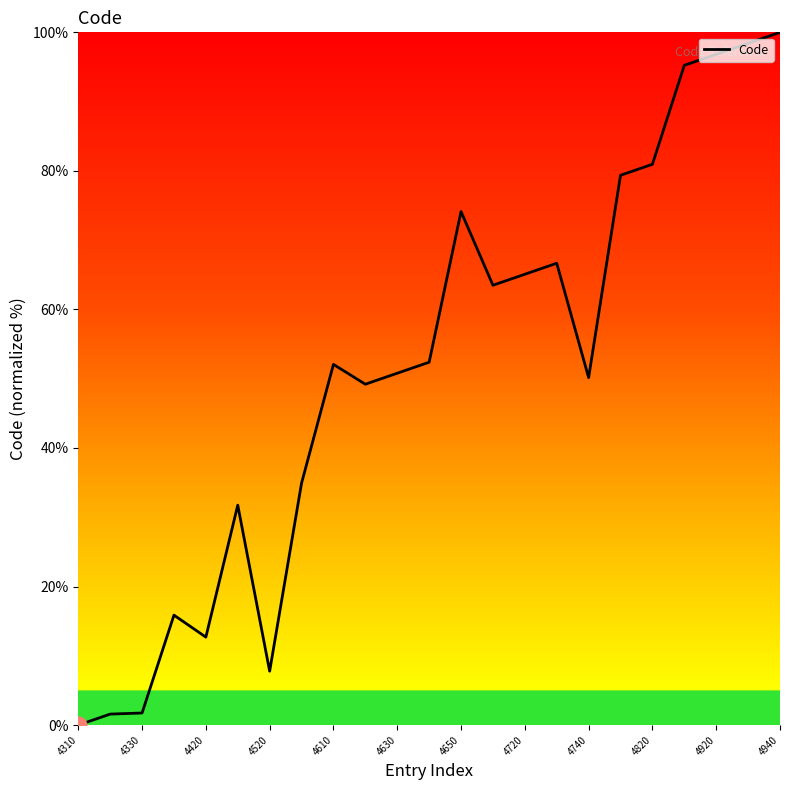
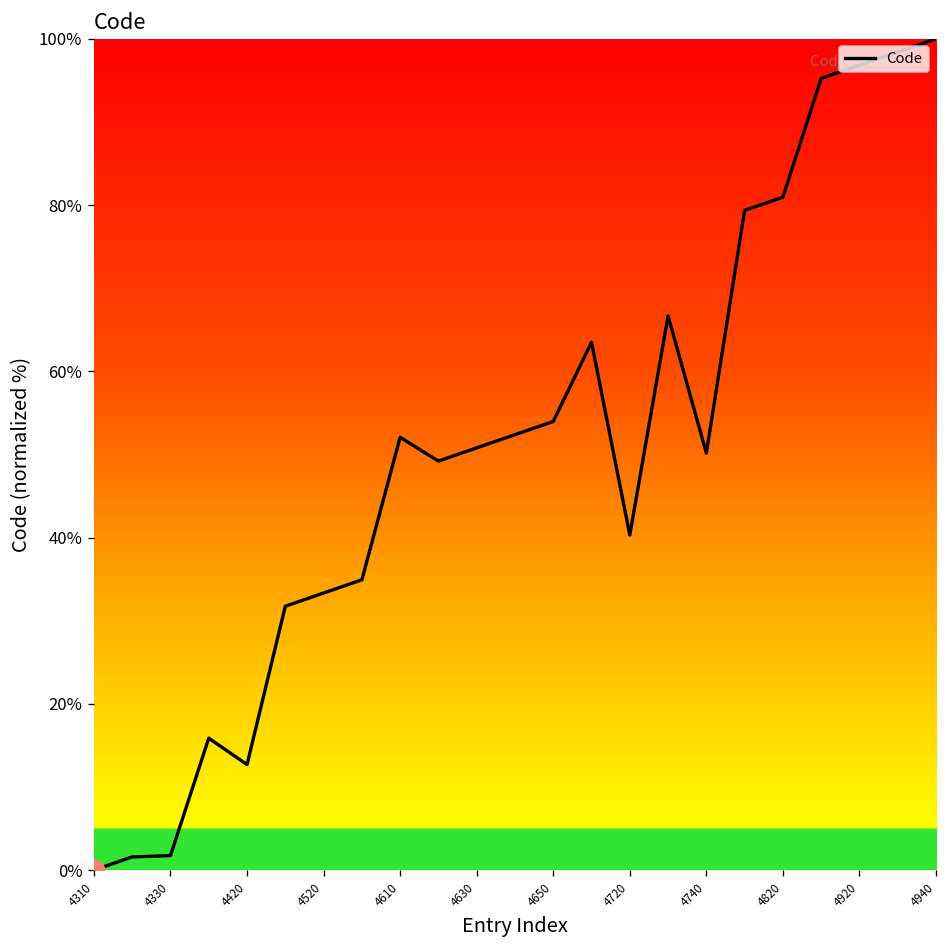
  {
    "Code": {
      "4330": "2%",
      "4420": "13%",
-     "4520": "8%",
+     "4520": "33%",
      "4610": "52%",
      "4630": "51%",
-     "4650": "74%",
-     "4720": "65%",
+     "4650": "54%",
+     "4720": "40%",
      "4740": "50%",
      "4820": "81%",
      "4940": "100%"
    }
  }
